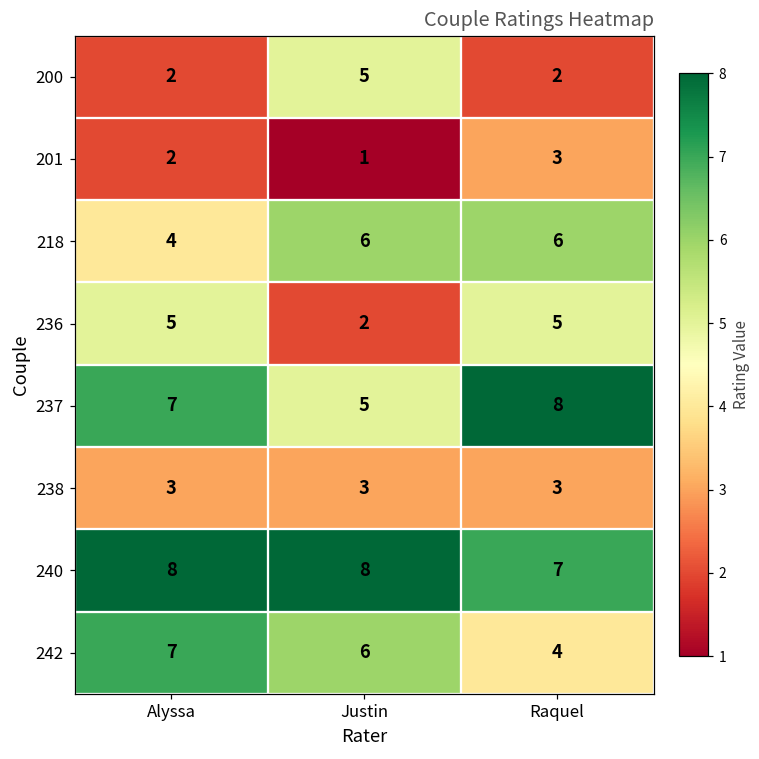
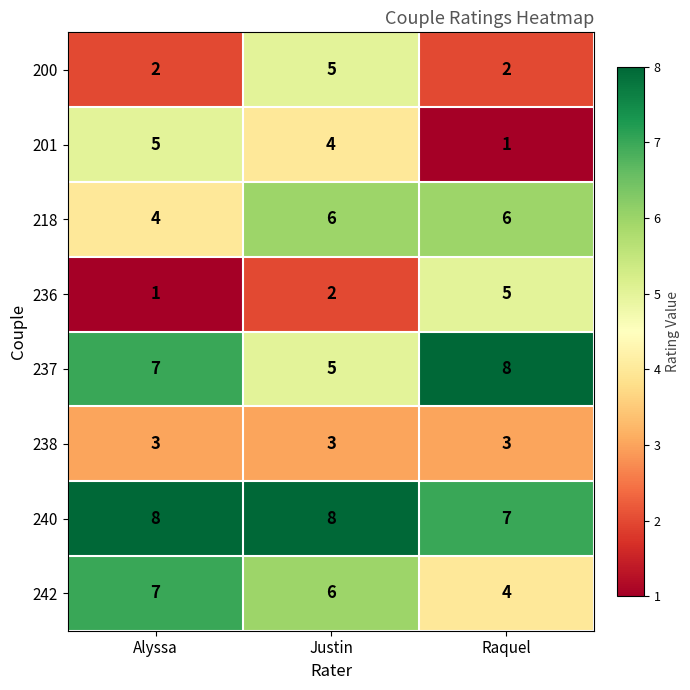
  {
    "200": {
      "Alyssa": 2,
      "Justin": 5,
      "Raquel": 2
    },
    "201": {
-     "Alyssa": 2,
-     "Justin": 1,
-     "Raquel": 3
+     "Alyssa": 5,
+     "Justin": 4,
+     "Raquel": 1
    },
    "218": {
      "Alyssa": 4,
      "Justin": 6,
      "Raquel": 6
    },
    "236": {
-     "Alyssa": 5,
+     "Alyssa": 1,
      "Justin": 2,
      "Raquel": 5
    },
    "237": {
      "Alyssa": 7,
      "Justin": 5,
      "Raquel": 8
    },
    "238": {
      "Alyssa": 3,
      "Justin": 3,
      "Raquel": 3
    },
    "240": {
      "Alyssa": 8,
      "Justin": 8,
      "Raquel": 7
    },
    "242": {
      "Alyssa": 7,
      "Justin": 6,
      "Raquel": 4
    }
  }
